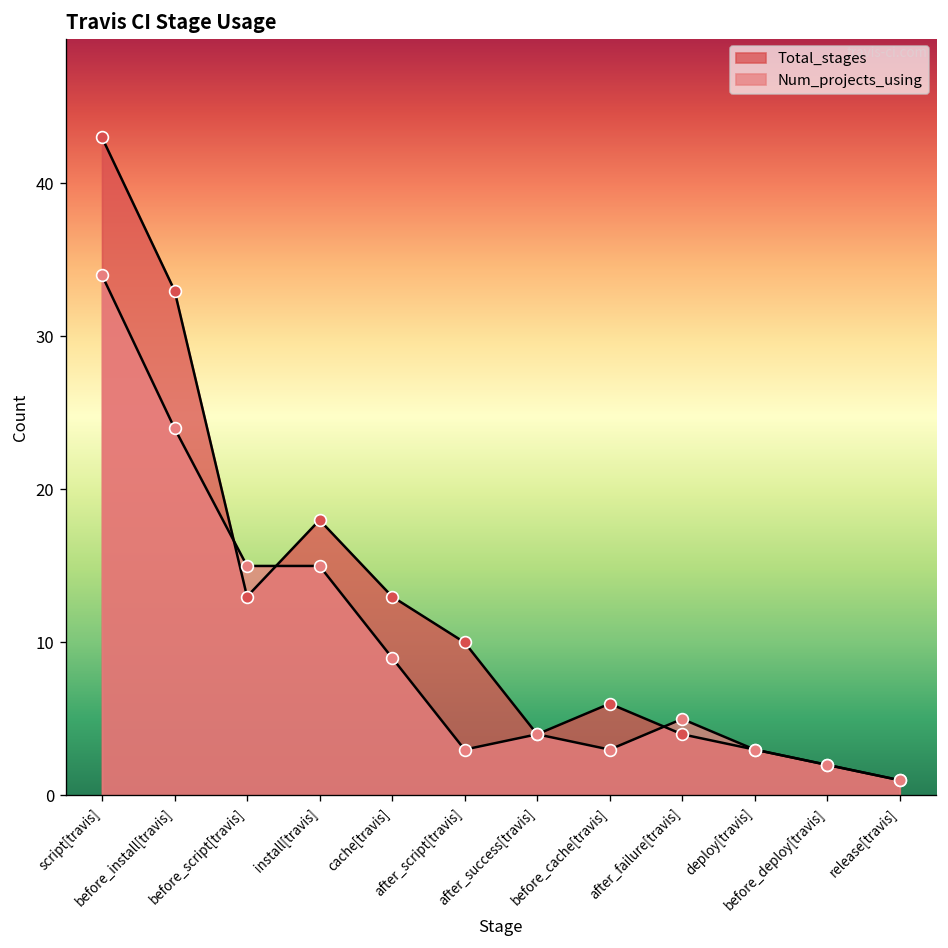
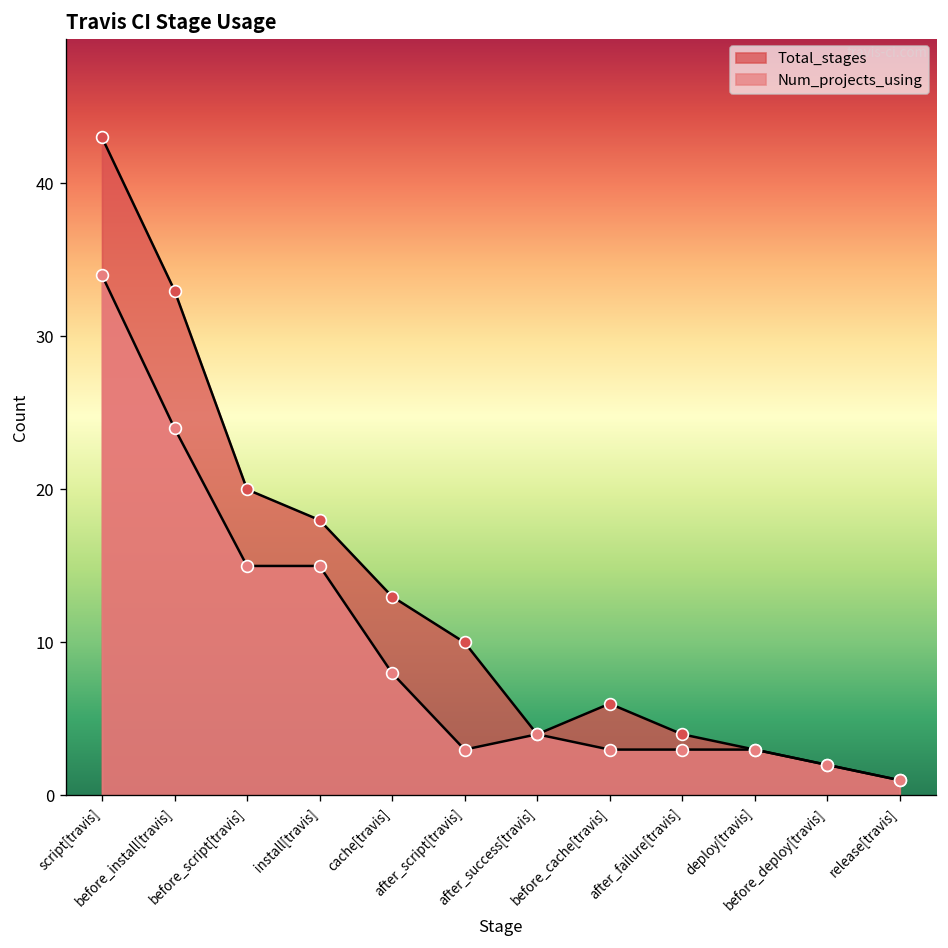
  {
    "Total_stages": {
      "script[travis]": 43,
      "before_install[travis]": 33,
-     "before_script[travis]": 13,
+     "before_script[travis]": 20,
      "install[travis]": 18,
      "cache[travis]": 13,
      "after_script[travis]": 10,
      "before_cache[travis]": 6,
      "after_failure[travis]": 4
    },
    "Num_projects_using": {
      "script[travis]": 34,
      "before_install[travis]": 24,
      "before_script[travis]": 15,
      "install[travis]": 15,
-     "cache[travis]": 9,
+     "cache[travis]": 8,
      "after_script[travis]": 3,
      "before_cache[travis]": 3,
-     "after_failure[travis]": 5
+     "after_failure[travis]": 3
    }
  }
